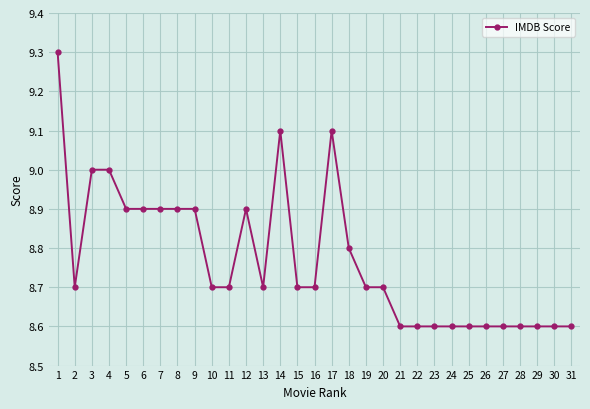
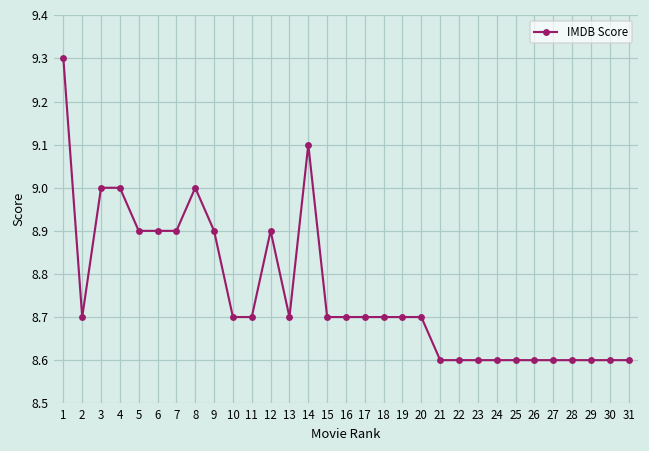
  {
    "1": 9.3,
    "2": 8.7,
    "3": 9.0,
    "4": 9.0,
    "5": 8.9,
    "6": 8.9,
    "7": 8.9,
-   "8": 8.9,
+   "8": 9.0,
    "9": 8.9,
    "10": 8.7,
    "11": 8.7,
    "12": 8.9,
    "13": 8.7,
    "14": 9.1,
    "15": 8.7,
    "16": 8.7,
-   "17": 9.1,
-   "18": 8.8,
+   "17": 8.7,
+   "18": 8.7,
    "19": 8.7,
    "20": 8.7,
    "21": 8.6,
    "22": 8.6,
    "23": 8.6,
    "24": 8.6,
    "25": 8.6,
    "26": 8.6,
    "27": 8.6,
    "28": 8.6,
    "29": 8.6,
    "30": 8.6,
    "31": 8.6
  }
